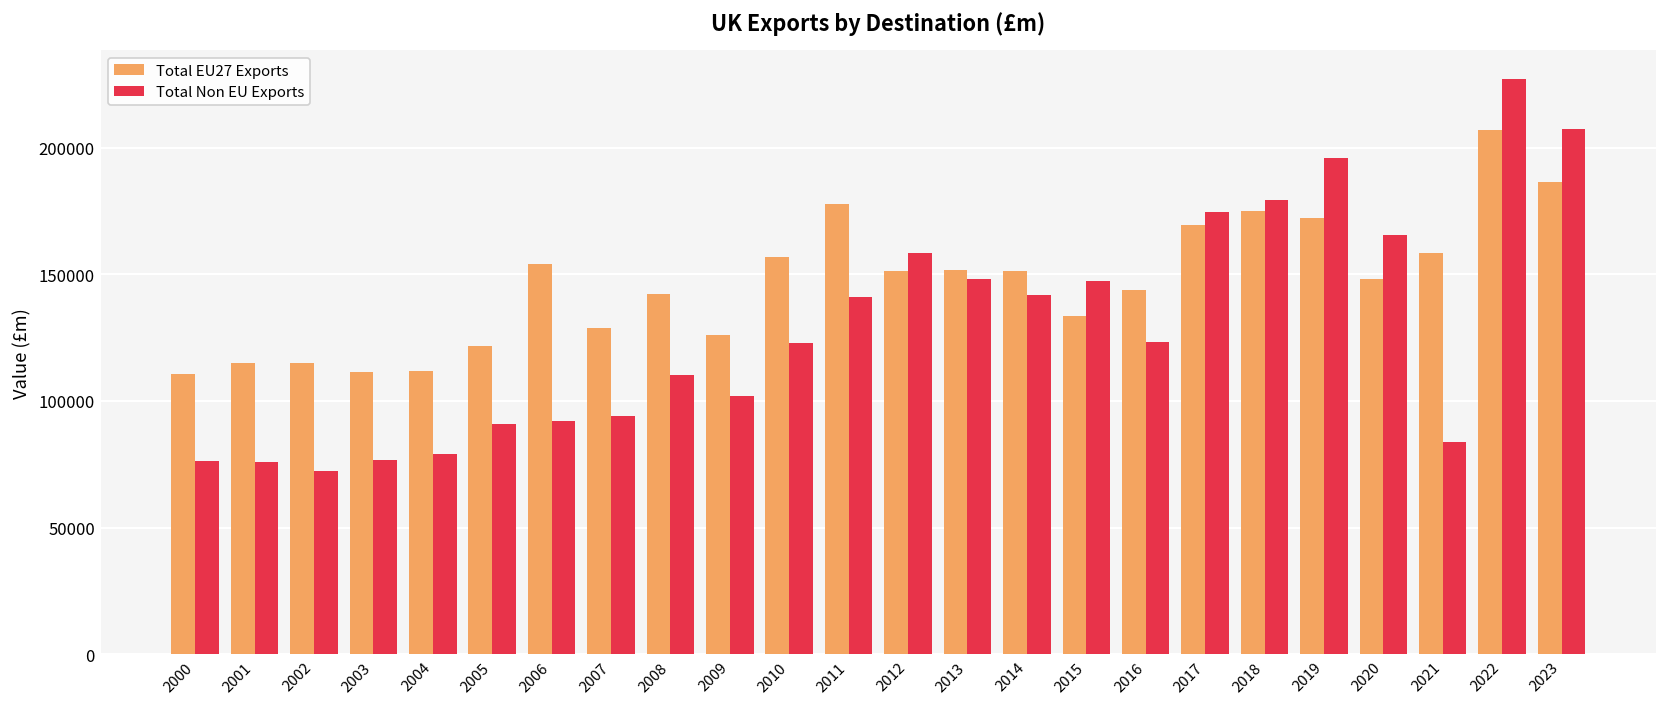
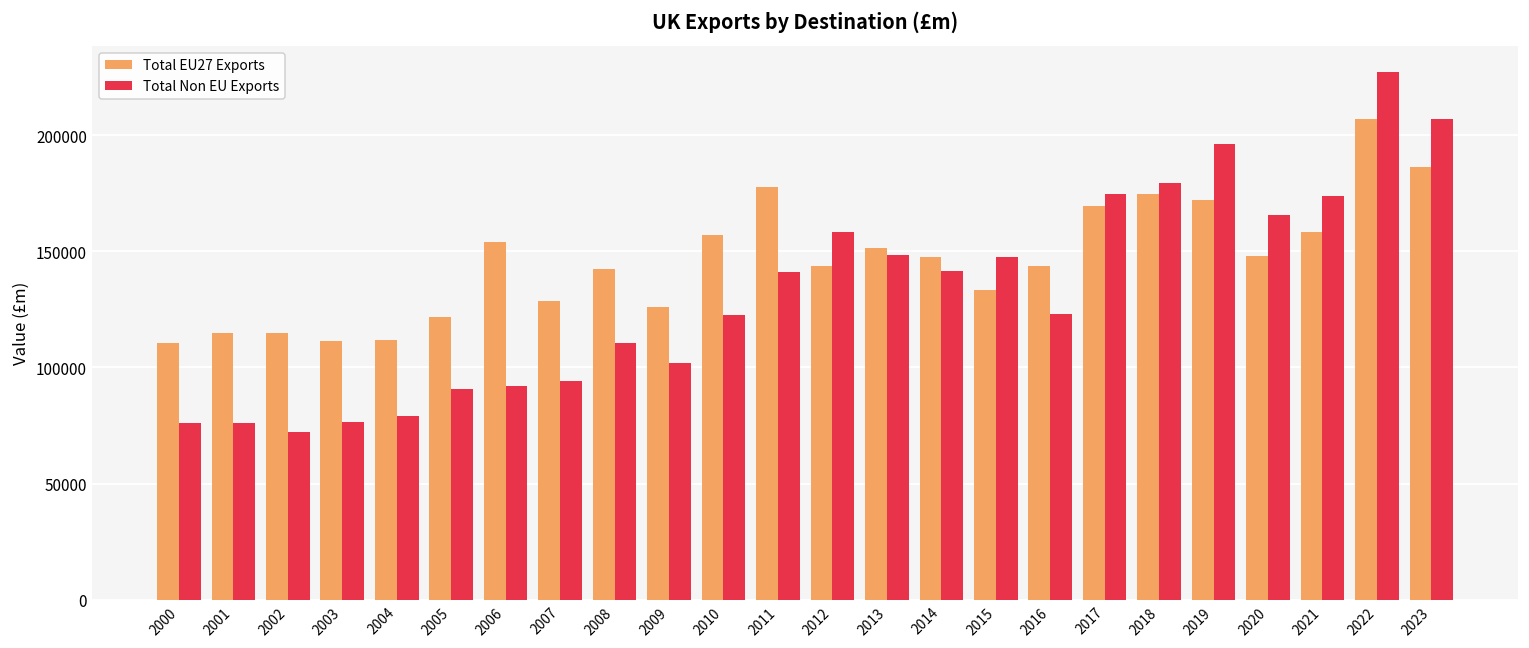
  {
    "Total EU27 Exports": {
      "2000": 111000,
      "2001": 115000,
      "2002": 115000,
      "2003": 111000,
      "2004": 112000,
      "2005": 122000,
      "2006": 154000,
      "2007": 129000,
      "2008": 142000,
      "2009": 126000,
      "2010": 157000,
      "2011": 178000,
-     "2012": 151000,
+     "2012": 144000,
      "2013": 151000,
-     "2014": 151000,
+     "2014": 147000,
      "2015": 133000,
      "2016": 144000,
      "2017": 169000,
      "2018": 175000,
      "2019": 172000,
      "2020": 148000,
      "2021": 158000,
      "2022": 207000,
      "2023": 186000
    },
    "Total Non EU Exports": {
      "2000": 76000,
      "2001": 76000,
      "2002": 72000,
      "2003": 77000,
      "2004": 79000,
      "2005": 91000,
      "2006": 92000,
      "2007": 94000,
      "2008": 110000,
      "2009": 102000,
      "2010": 123000,
      "2011": 141000,
      "2012": 158000,
      "2013": 148000,
      "2014": 142000,
      "2015": 148000,
      "2016": 123000,
      "2017": 175000,
      "2018": 179000,
      "2019": 196000,
      "2020": 166000,
-     "2021": 84000,
+     "2021": 174000,
      "2022": 227000,
      "2023": 207000
    }
  }
